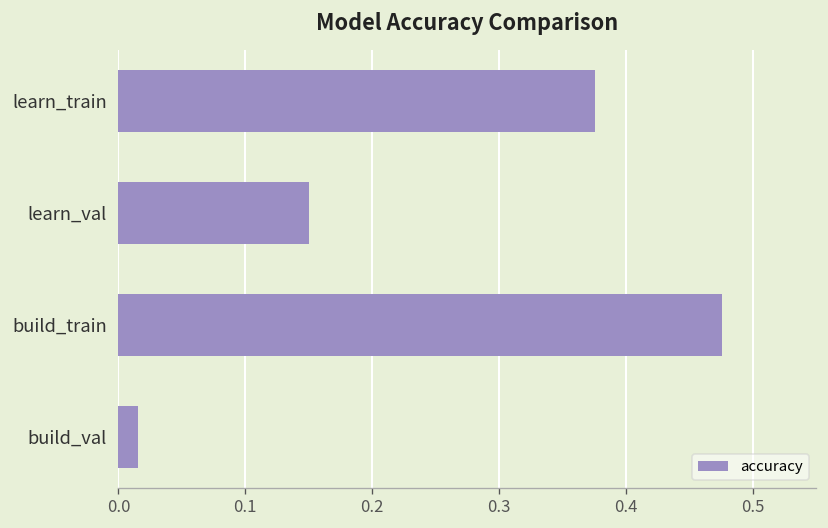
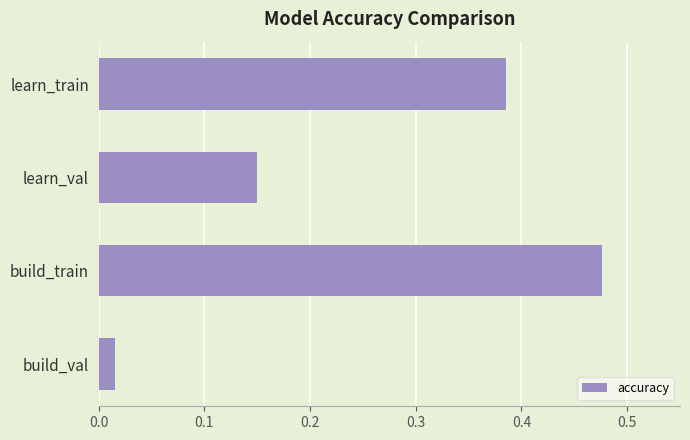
  {
-   "learn_train": 0.376,
+   "learn_train": 0.385,
    "learn_val": 0.150,
    "build_train": 0.476,
    "build_val": 0.015
  }
